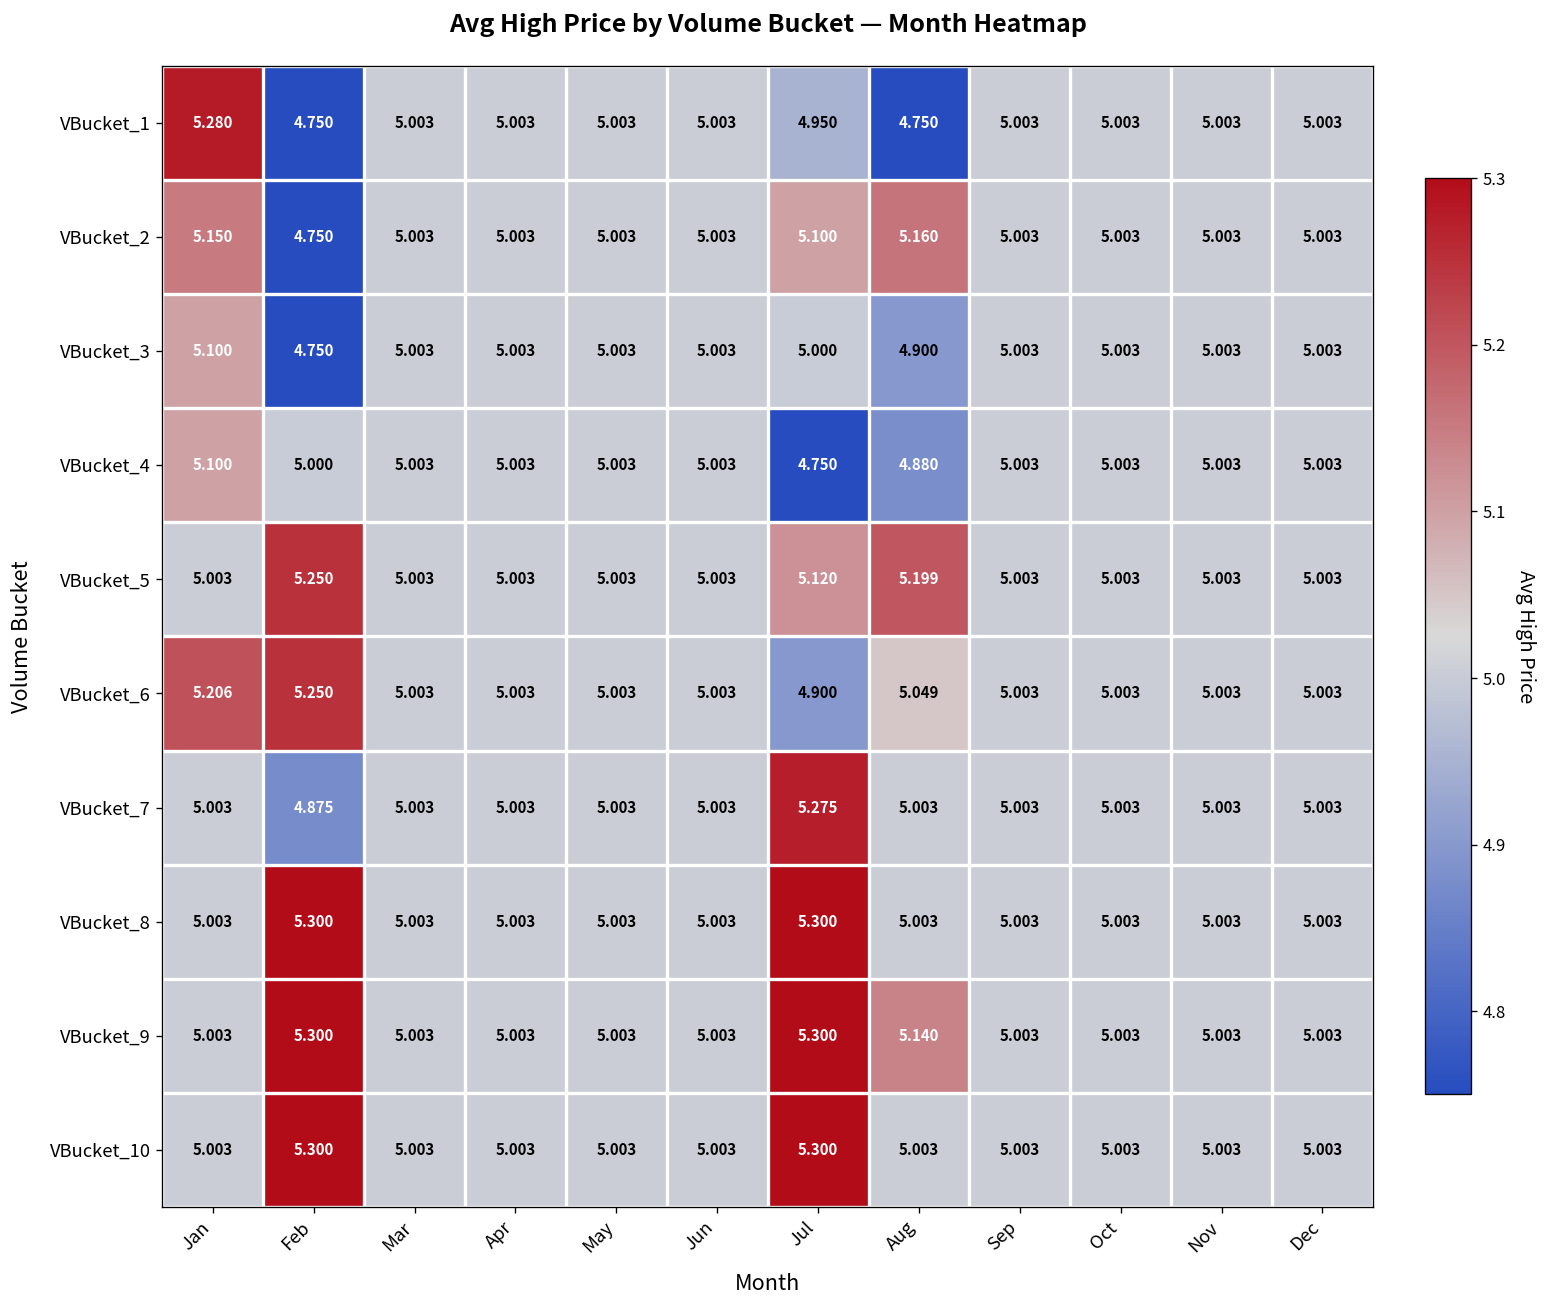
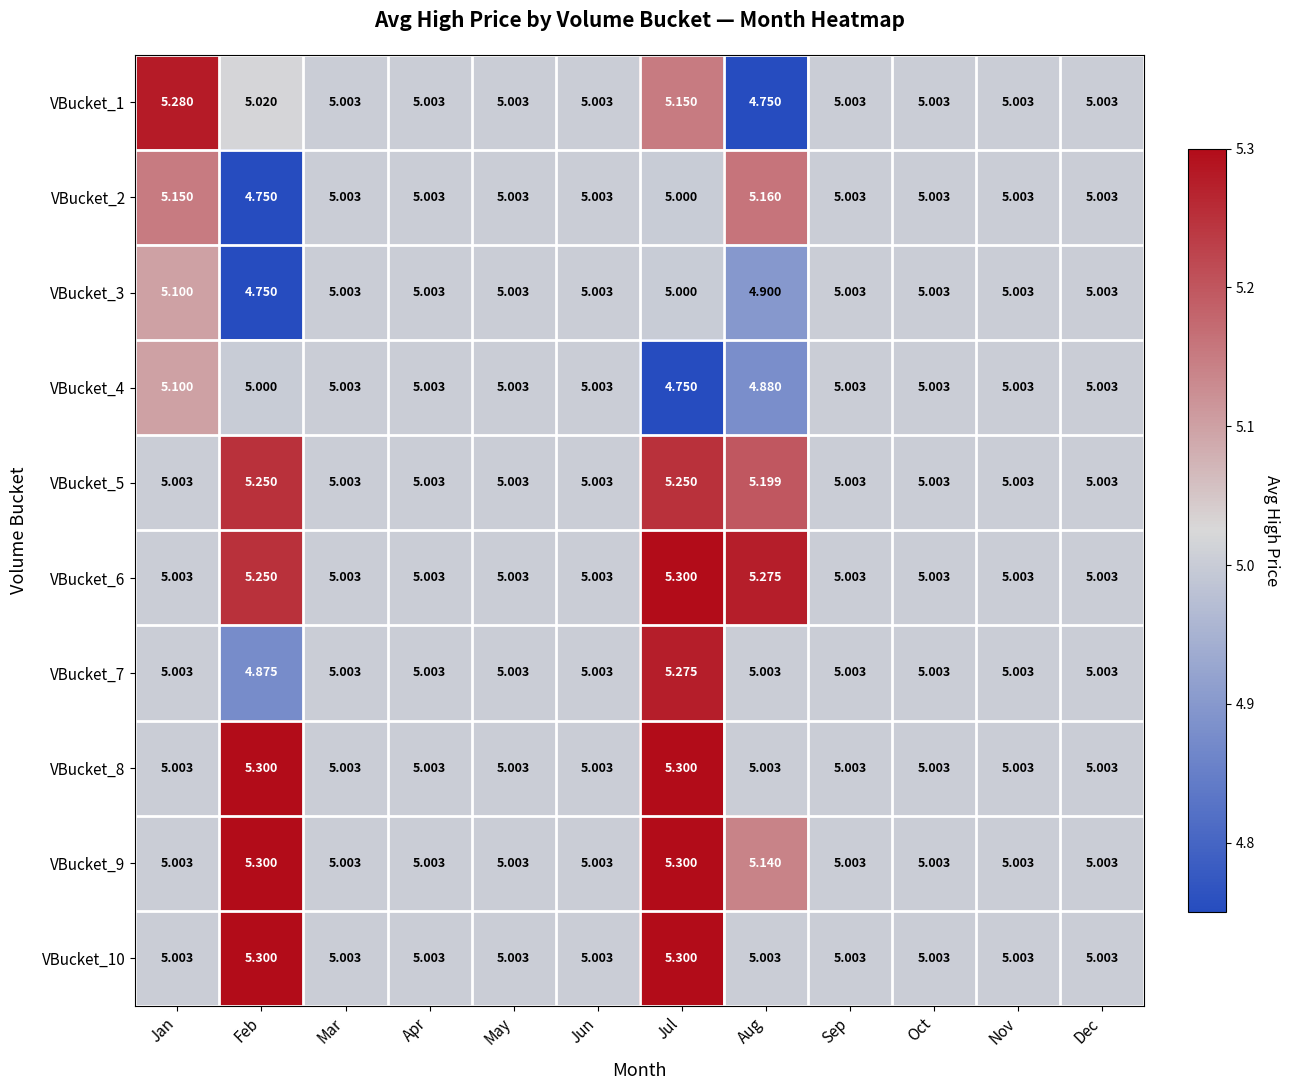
  {
    "VBucket_1": {
      "Jan": 5.280,
-     "Feb": 4.750,
+     "Feb": 5.020,
      "Mar": 5.003,
      "Apr": 5.003,
      "May": 5.003,
      "Jun": 5.003,
-     "Jul": 4.950,
+     "Jul": 5.150,
      "Aug": 4.750,
      "Sep": 5.003,
      "Oct": 5.003,
      "Nov": 5.003,
      "Dec": 5.003
    },
    "VBucket_2": {
      "Jan": 5.150,
      "Feb": 4.750,
      "Mar": 5.003,
      "Apr": 5.003,
      "May": 5.003,
      "Jun": 5.003,
-     "Jul": 5.100,
+     "Jul": 5.000,
      "Aug": 5.160,
      "Sep": 5.003,
      "Oct": 5.003,
      "Nov": 5.003,
      "Dec": 5.003
    },
    "VBucket_3": {
      "Jan": 5.100,
      "Feb": 4.750,
      "Mar": 5.003,
      "Apr": 5.003,
      "May": 5.003,
      "Jun": 5.003,
      "Jul": 5.000,
      "Aug": 4.900,
      "Sep": 5.003,
      "Oct": 5.003,
      "Nov": 5.003,
      "Dec": 5.003
    },
    "VBucket_4": {
      "Jan": 5.100,
      "Feb": 5.000,
      "Mar": 5.003,
      "Apr": 5.003,
      "May": 5.003,
      "Jun": 5.003,
      "Jul": 4.750,
      "Aug": 4.880,
      "Sep": 5.003,
      "Oct": 5.003,
      "Nov": 5.003,
      "Dec": 5.003
    },
    "VBucket_5": {
      "Jan": 5.003,
      "Feb": 5.250,
      "Mar": 5.003,
      "Apr": 5.003,
      "May": 5.003,
      "Jun": 5.003,
-     "Jul": 5.120,
+     "Jul": 5.250,
      "Aug": 5.199,
      "Sep": 5.003,
      "Oct": 5.003,
      "Nov": 5.003,
      "Dec": 5.003
    },
    "VBucket_6": {
-     "Jan": 5.206,
+     "Jan": 5.003,
      "Feb": 5.250,
      "Mar": 5.003,
      "Apr": 5.003,
      "May": 5.003,
      "Jun": 5.003,
-     "Jul": 4.900,
-     "Aug": 5.049,
+     "Jul": 5.300,
+     "Aug": 5.275,
      "Sep": 5.003,
      "Oct": 5.003,
      "Nov": 5.003,
      "Dec": 5.003
    },
    "VBucket_7": {
      "Jan": 5.003,
      "Feb": 4.875,
      "Mar": 5.003,
      "Apr": 5.003,
      "May": 5.003,
      "Jun": 5.003,
      "Jul": 5.275,
      "Aug": 5.003,
      "Sep": 5.003,
      "Oct": 5.003,
      "Nov": 5.003,
      "Dec": 5.003
    },
    "VBucket_8": {
      "Jan": 5.003,
      "Feb": 5.300,
      "Mar": 5.003,
      "Apr": 5.003,
      "May": 5.003,
      "Jun": 5.003,
      "Jul": 5.300,
      "Aug": 5.003,
      "Sep": 5.003,
      "Oct": 5.003,
      "Nov": 5.003,
      "Dec": 5.003
    },
    "VBucket_9": {
      "Jan": 5.003,
      "Feb": 5.300,
      "Mar": 5.003,
      "Apr": 5.003,
      "May": 5.003,
      "Jun": 5.003,
      "Jul": 5.300,
      "Aug": 5.140,
      "Sep": 5.003,
      "Oct": 5.003,
      "Nov": 5.003,
      "Dec": 5.003
    },
    "VBucket_10": {
      "Jan": 5.003,
      "Feb": 5.300,
      "Mar": 5.003,
      "Apr": 5.003,
      "May": 5.003,
      "Jun": 5.003,
      "Jul": 5.300,
      "Aug": 5.003,
      "Sep": 5.003,
      "Oct": 5.003,
      "Nov": 5.003,
      "Dec": 5.003
    }
  }
